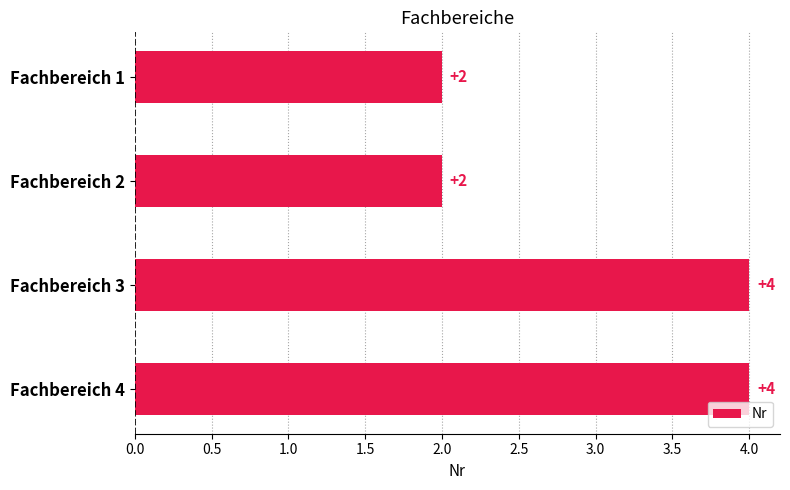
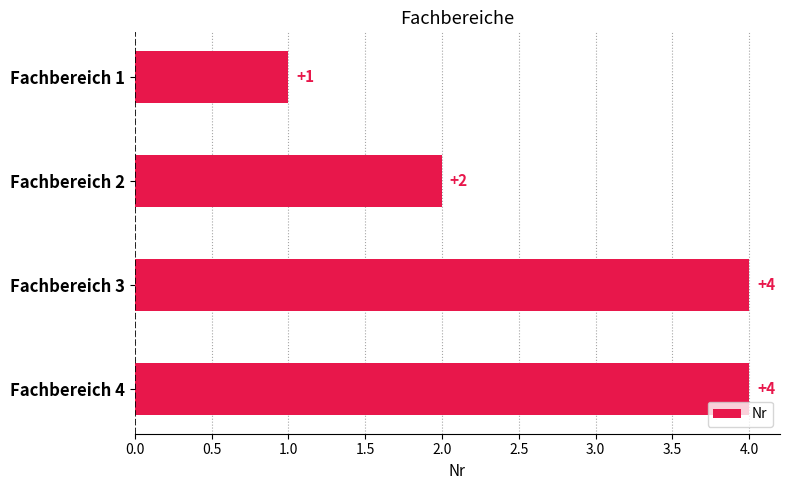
  {
-   "Fachbereich 1": "+2",
+   "Fachbereich 1": "+1",
    "Fachbereich 2": "+2",
    "Fachbereich 3": "+4",
    "Fachbereich 4": "+4"
  }
